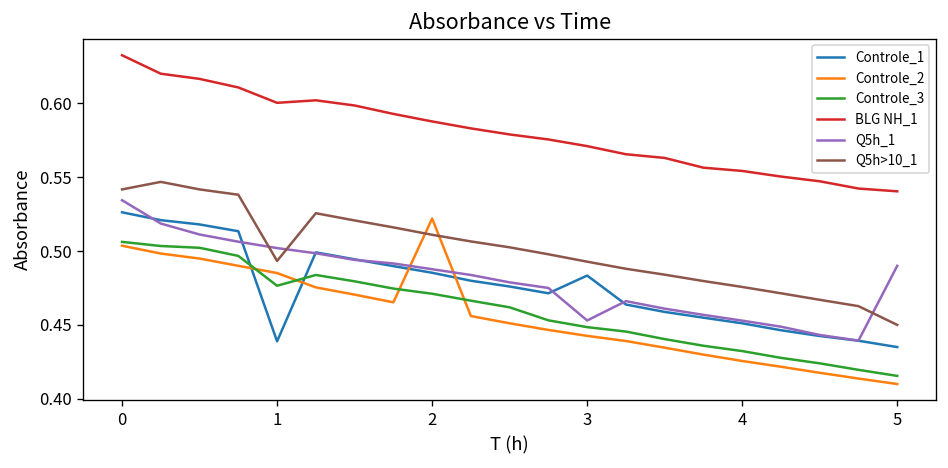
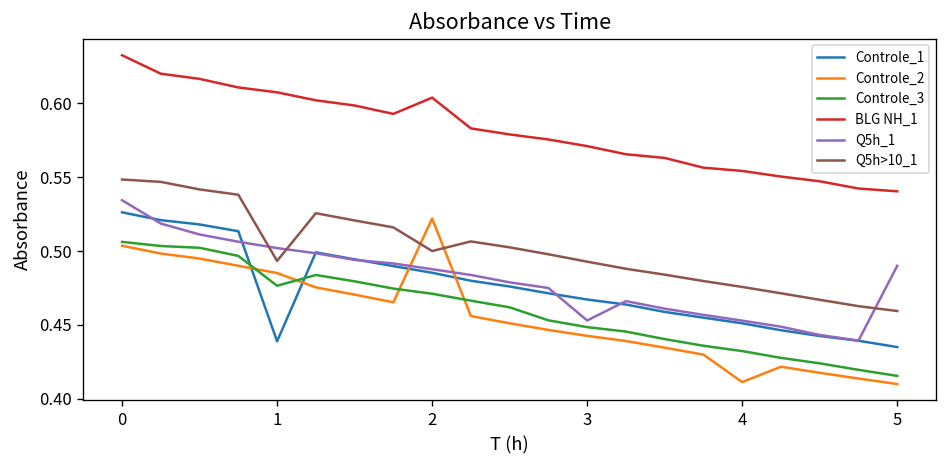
  {
    "Controle_1": {
      "0": 0.526,
      "1": 0.439,
      "2": 0.485,
-     "3": 0.483,
+     "3": 0.467,
      "5": 0.435
    },
    "Controle_2": {
      "0": 0.504,
      "1": 0.485,
      "2": 0.522,
      "3": 0.443,
-     "4": 0.426,
+     "4": 0.411,
      "5": 0.410
    },
    "Controle_3": {
      "0": 0.506,
      "1": 0.477,
      "2": 0.471,
      "3": 0.449,
      "4": 0.432,
      "5": 0.416
    },
    "BLG NH_1": {
      "0": 0.633,
-     "1": 0.600,
-     "2": 0.588,
+     "1": 0.607,
+     "2": 0.604,
      "3": 0.571,
      "4": 0.554,
      "5": 0.540
    },
    "Q5h_1": {
      "0": 0.534,
      "1": 0.502,
      "2": 0.488,
      "3": 0.453,
      "5": 0.490
    },
    "Q5h>10_1": {
-     "0": 0.542,
+     "0": 0.548,
      "1": 0.493,
-     "2": 0.511,
+     "2": 0.500,
      "3": 0.493,
      "4": 0.476,
-     "5": 0.450
+     "5": 0.459
    }
  }
